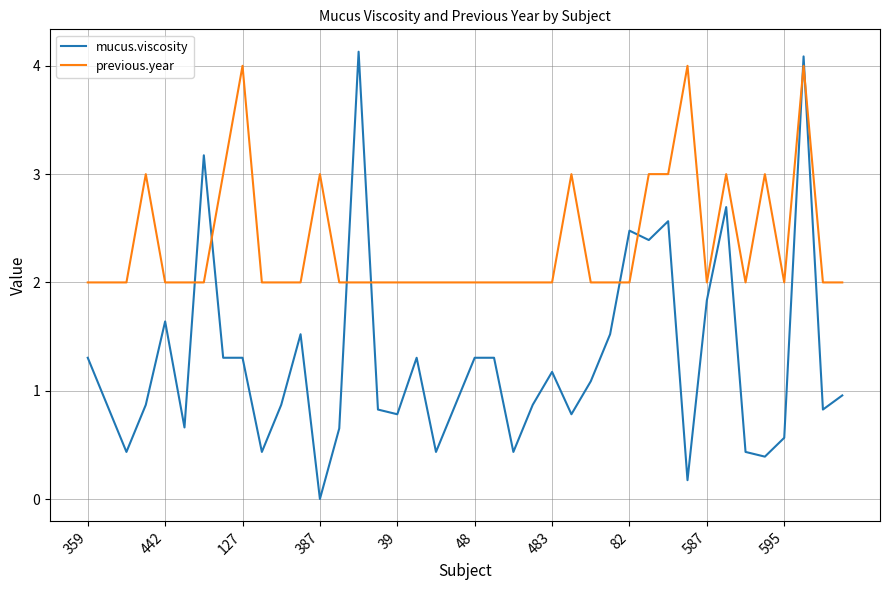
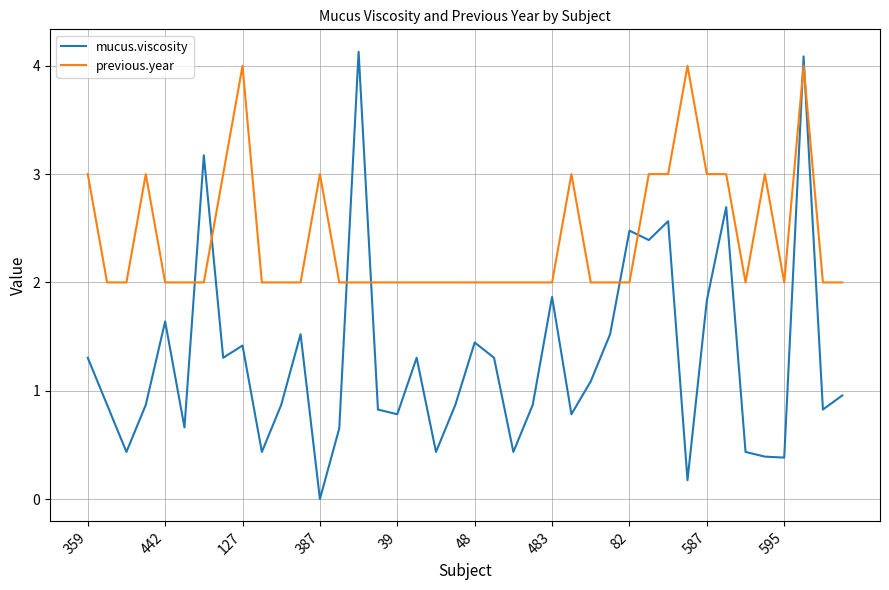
  {
    "mucus.viscosity": {
      "359": 1.30,
      "442": 1.64,
-     "127": 1.30,
+     "127": 1.42,
      "387": 0.00,
-     "48": 1.30,
-     "483": 1.17,
+     "48": 1.45,
+     "483": 1.87,
      "82": 2.48,
      "587": 1.83,
-     "595": 0.57
+     "595": 0.38
    },
    "previous.year": {
-     "359": 2,
+     "359": 3,
      "442": 2,
      "127": 4,
      "387": 3,
      "48": 2,
      "483": 2,
      "82": 2,
-     "587": 2,
+     "587": 3,
      "595": 2
    }
  }
